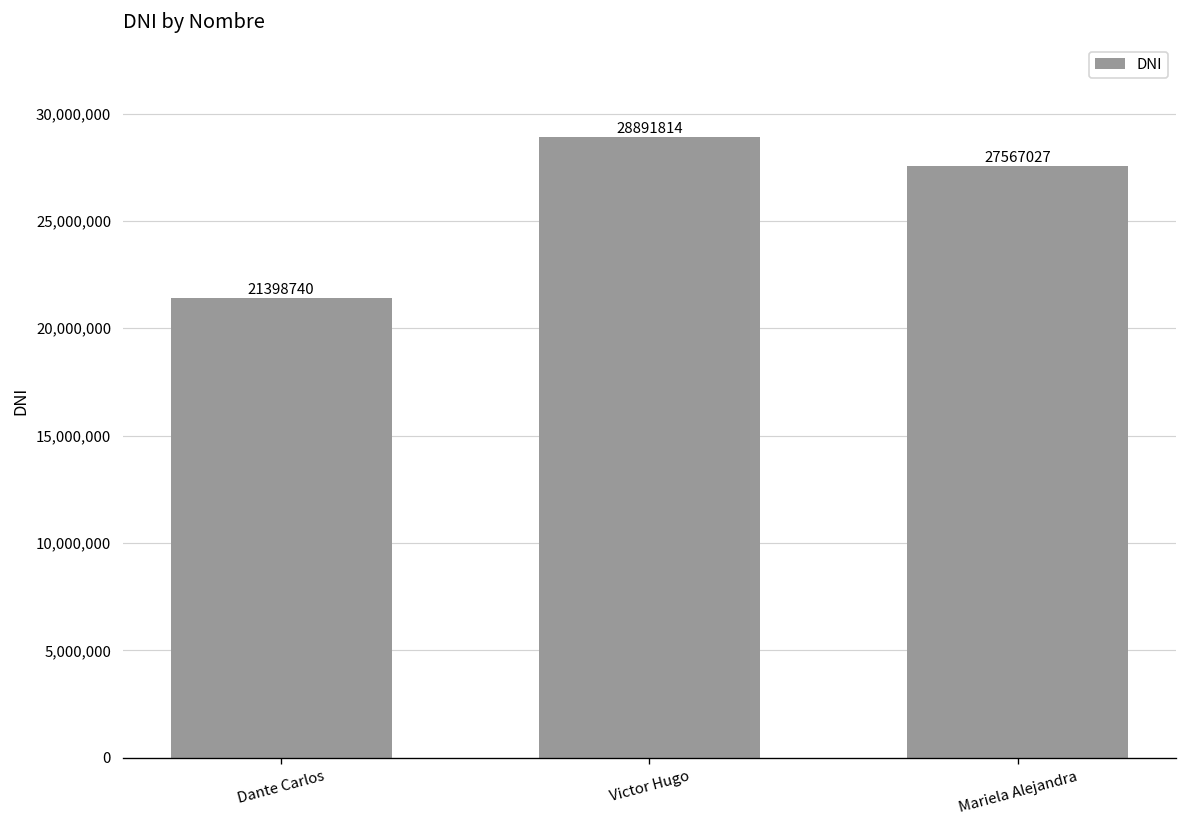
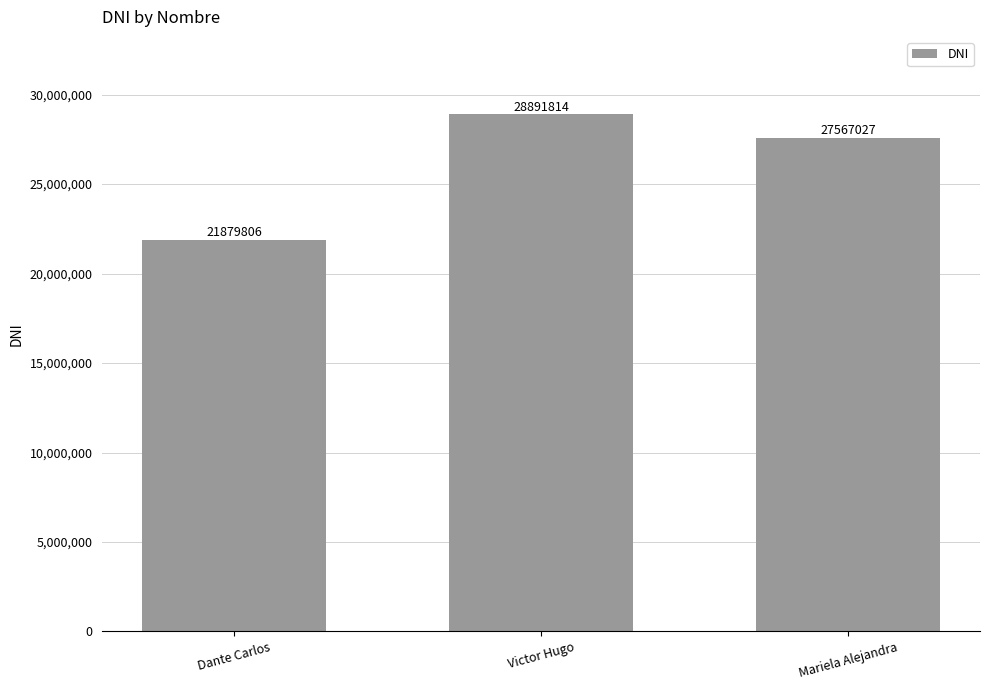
  {
-   "Dante Carlos": 21398740,
+   "Dante Carlos": 21879806,
    "Victor Hugo": 28891814,
    "Mariela Alejandra": 27567027
  }
